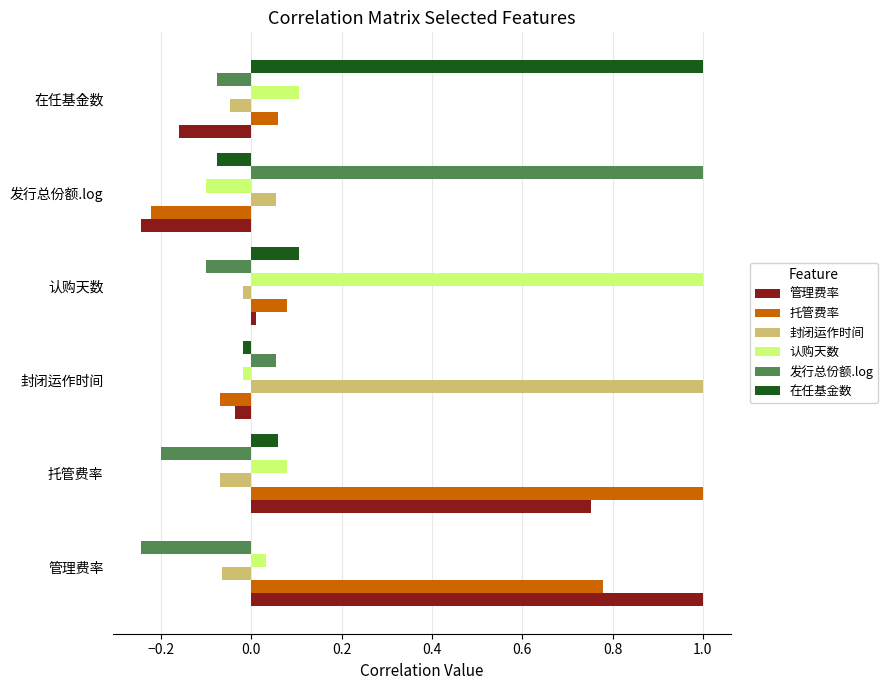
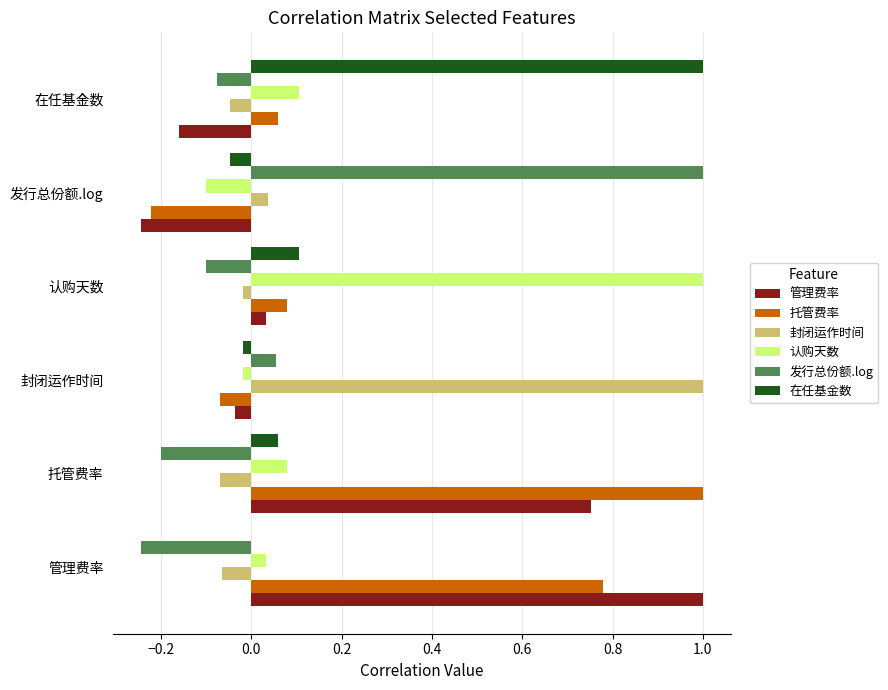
  {
    "管理费率": {
      "在任基金数": -0.16,
      "发行总份额.log": -0.24,
-     "认购天数": 0.01,
+     "认购天数": 0.03,
      "封闭运作时间": -0.04,
      "托管费率": 0.75,
      "管理费率": 1.00
    },
    "托管费率": {
      "在任基金数": 0.06,
      "发行总份额.log": -0.22,
      "认购天数": 0.08,
      "封闭运作时间": -0.07,
      "托管费率": 1.00,
      "管理费率": 0.78
    },
    "封闭运作时间": {
      "在任基金数": -0.05,
-     "发行总份额.log": 0.06,
+     "发行总份额.log": 0.04,
      "认购天数": -0.02,
      "封闭运作时间": 1.00,
      "托管费率": -0.07,
      "管理费率": -0.06
    },
    "认购天数": {
      "在任基金数": 0.11,
      "发行总份额.log": -0.10,
      "认购天数": 1.00,
      "封闭运作时间": -0.02,
      "托管费率": 0.08,
      "管理费率": 0.03
    },
    "发行总份额.log": {
      "在任基金数": -0.08,
      "发行总份额.log": 1.00,
      "认购天数": -0.10,
      "封闭运作时间": 0.06,
      "托管费率": -0.20,
      "管理费率": -0.24
    },
    "在任基金数": {
      "在任基金数": 1.00,
-     "发行总份额.log": -0.08,
+     "发行总份额.log": -0.05,
      "认购天数": 0.11,
      "封闭运作时间": -0.02,
      "托管费率": 0.06
    }
  }
